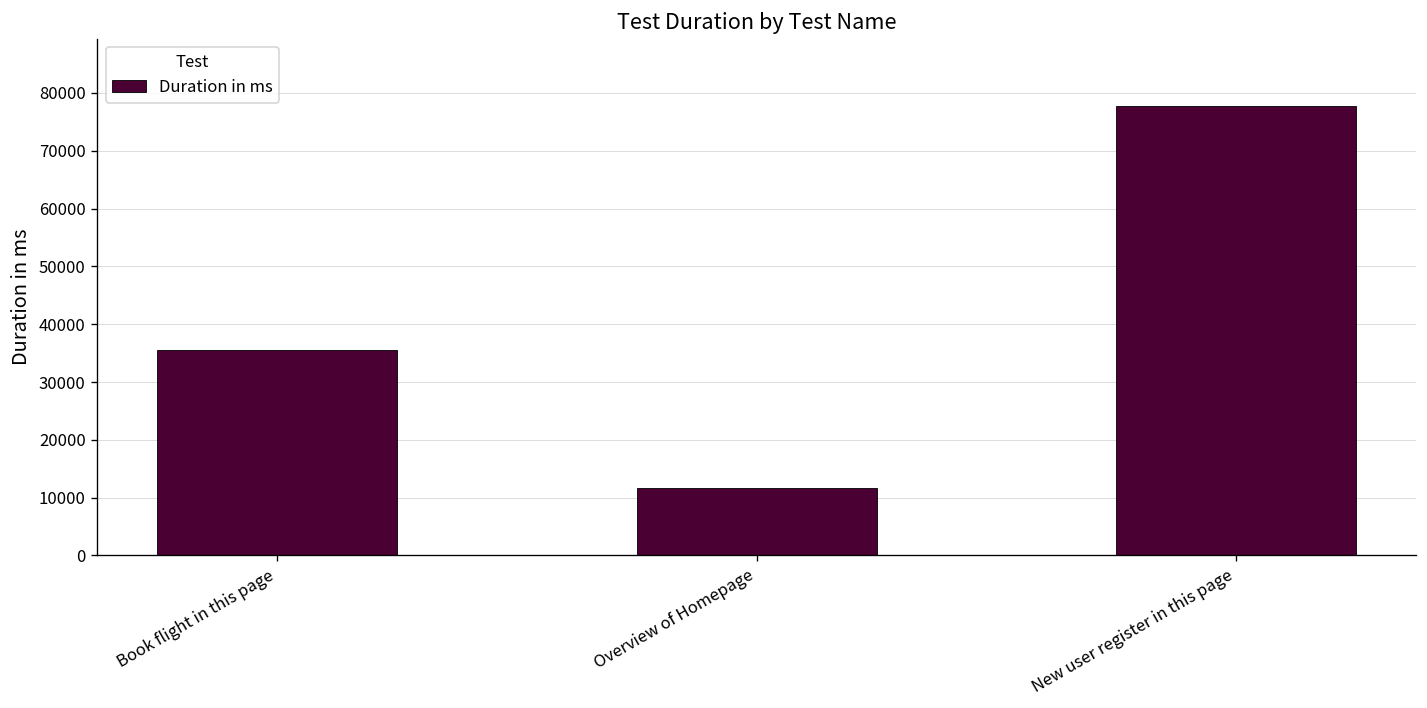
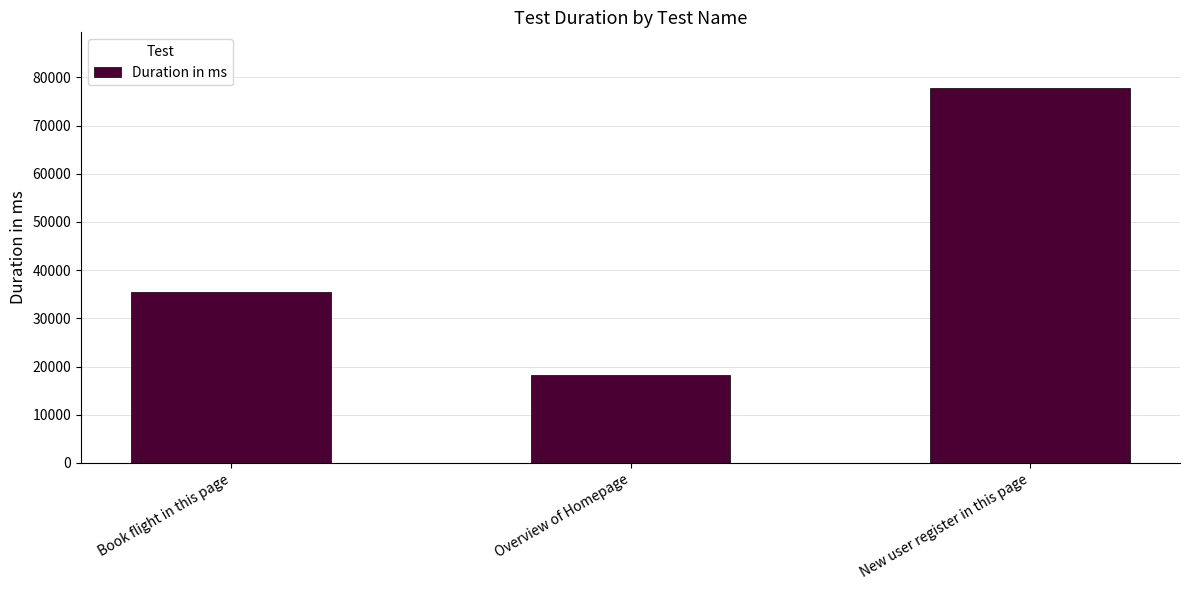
  {
    "Book flight in this page": 35000,
-   "Overview of Homepage": 12000,
+   "Overview of Homepage": 18000,
    "New user register in this page": 78000
  }
